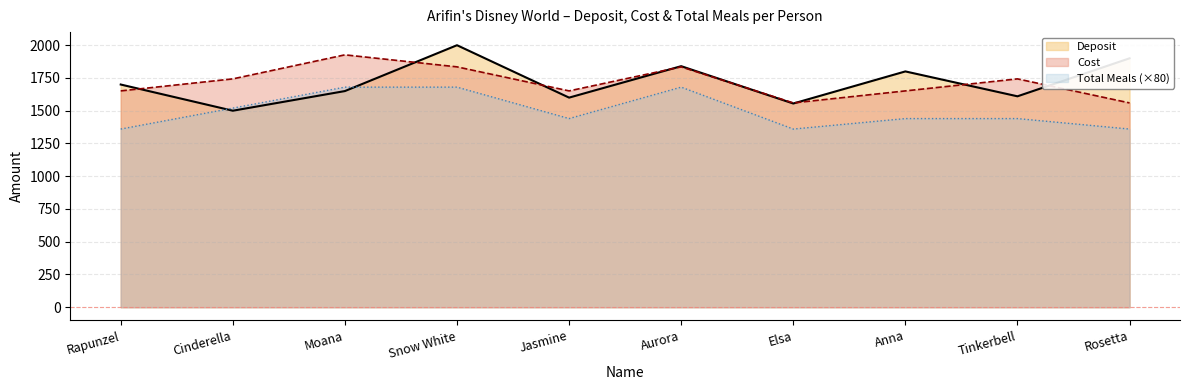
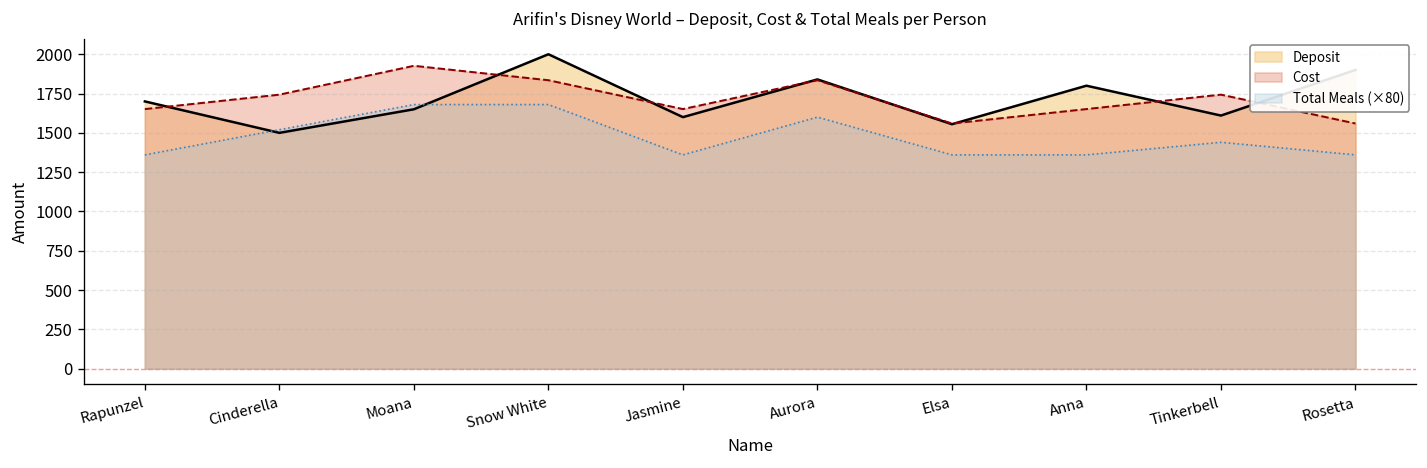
  {
    "Total Meals (×80)": {
      "Rapunzel": 1360,
      "Cinderella": 1520,
      "Moana": 1680,
      "Snow White": 1680,
-     "Jasmine": 1440,
-     "Aurora": 1680,
+     "Jasmine": 1360,
+     "Aurora": 1600,
      "Elsa": 1360,
-     "Anna": 1440,
+     "Anna": 1360,
      "Tinkerbell": 1440,
      "Rosetta": 1360
    }
  }
